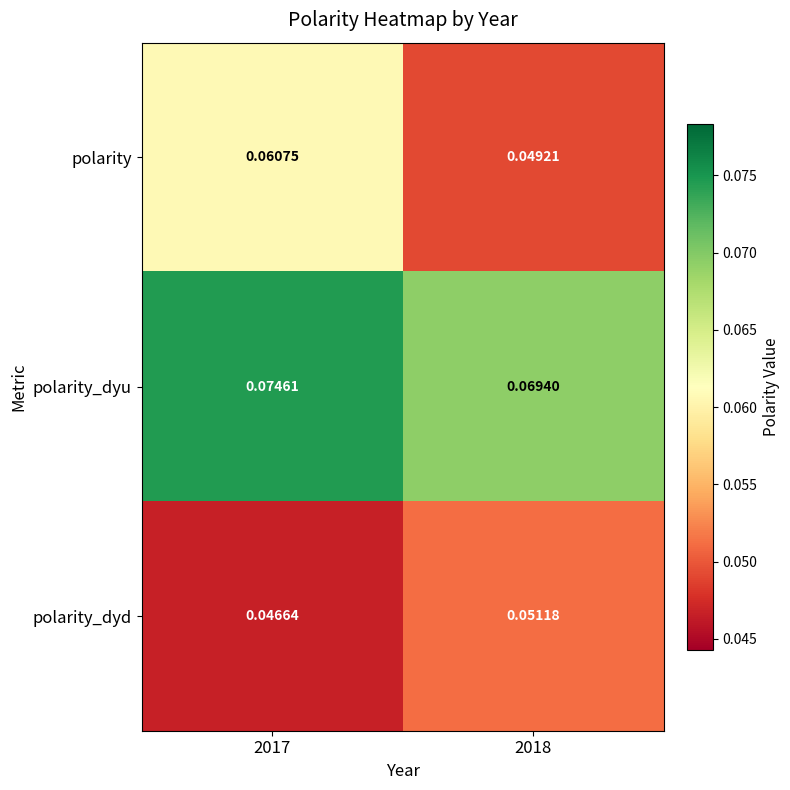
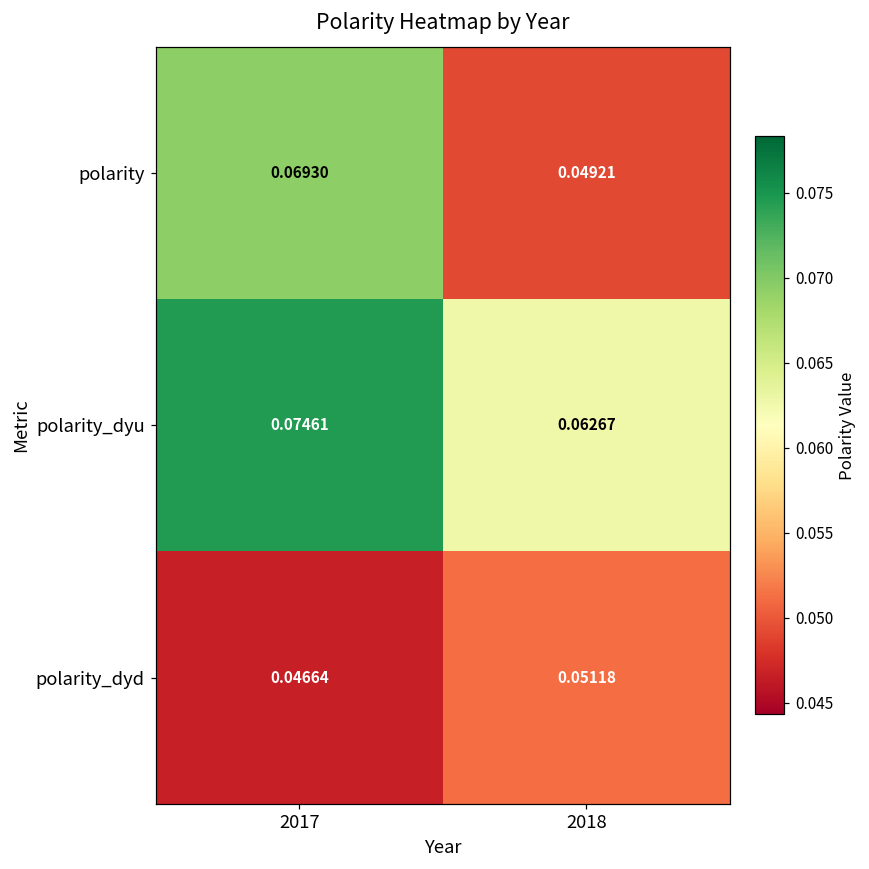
  {
    "polarity": {
-     "2017": 0.06075,
+     "2017": 0.06930,
      "2018": 0.04921
    },
    "polarity_dyu": {
      "2017": 0.07461,
-     "2018": 0.06940
+     "2018": 0.06267
    },
    "polarity_dyd": {
      "2017": 0.04664,
      "2018": 0.05118
    }
  }
